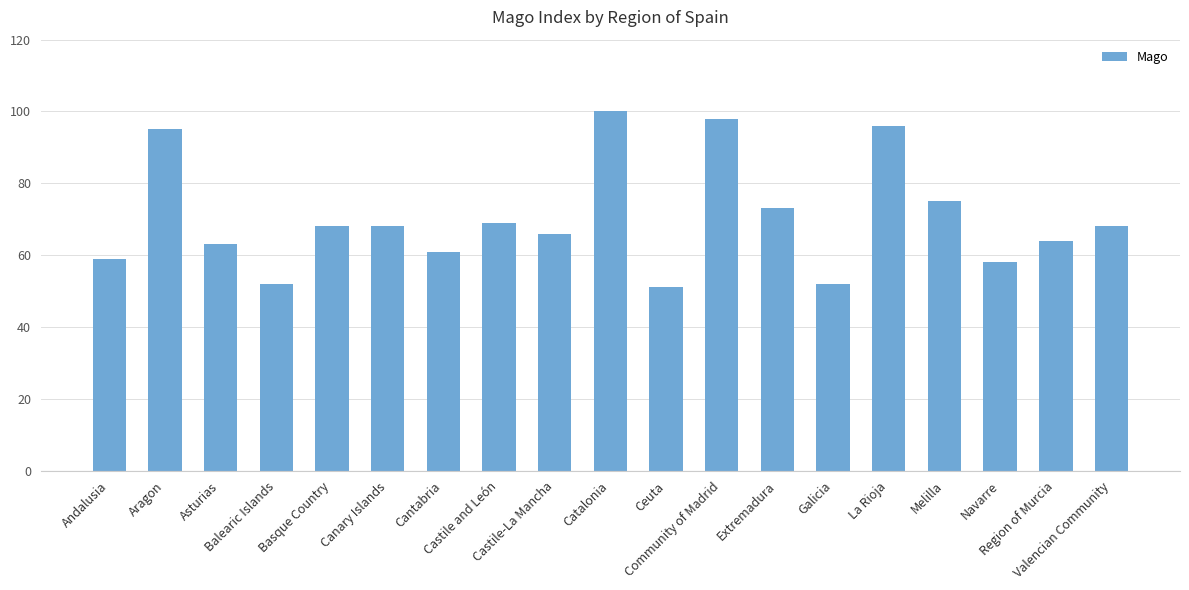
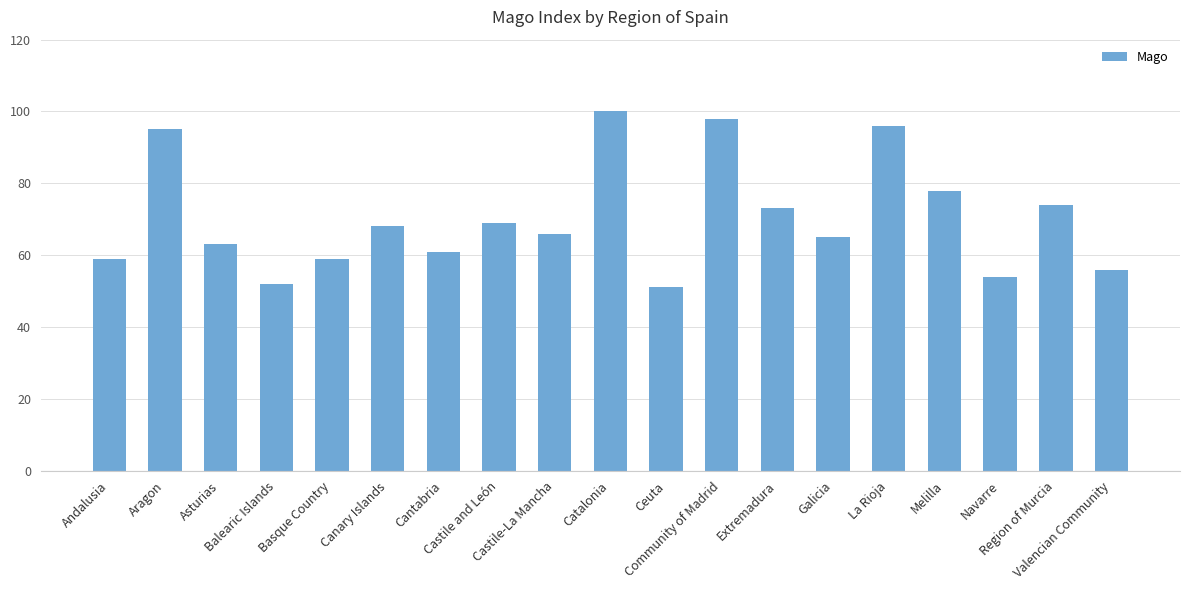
  {
    "Andalusia": 59,
    "Aragon": 95,
    "Asturias": 63,
    "Balearic Islands": 52,
-   "Basque Country": 68,
+   "Basque Country": 59,
    "Canary Islands": 68,
    "Cantabria": 61,
    "Castile and León": 69,
    "Castile-La Mancha": 66,
    "Catalonia": 100,
    "Ceuta": 51,
    "Community of Madrid": 98,
    "Extremadura": 73,
-   "Galicia": 52,
+   "Galicia": 65,
    "La Rioja": 96,
-   "Melilla": 75,
-   "Navarre": 58,
-   "Region of Murcia": 64,
-   "Valencian Community": 68
+   "Melilla": 78,
+   "Navarre": 54,
+   "Region of Murcia": 74,
+   "Valencian Community": 56
  }
